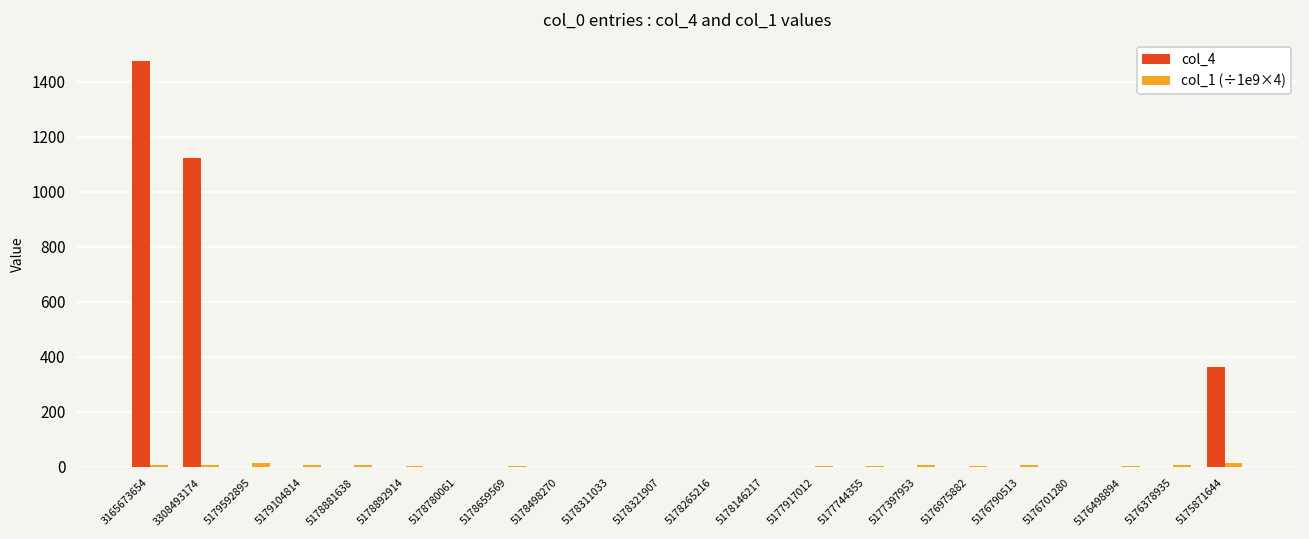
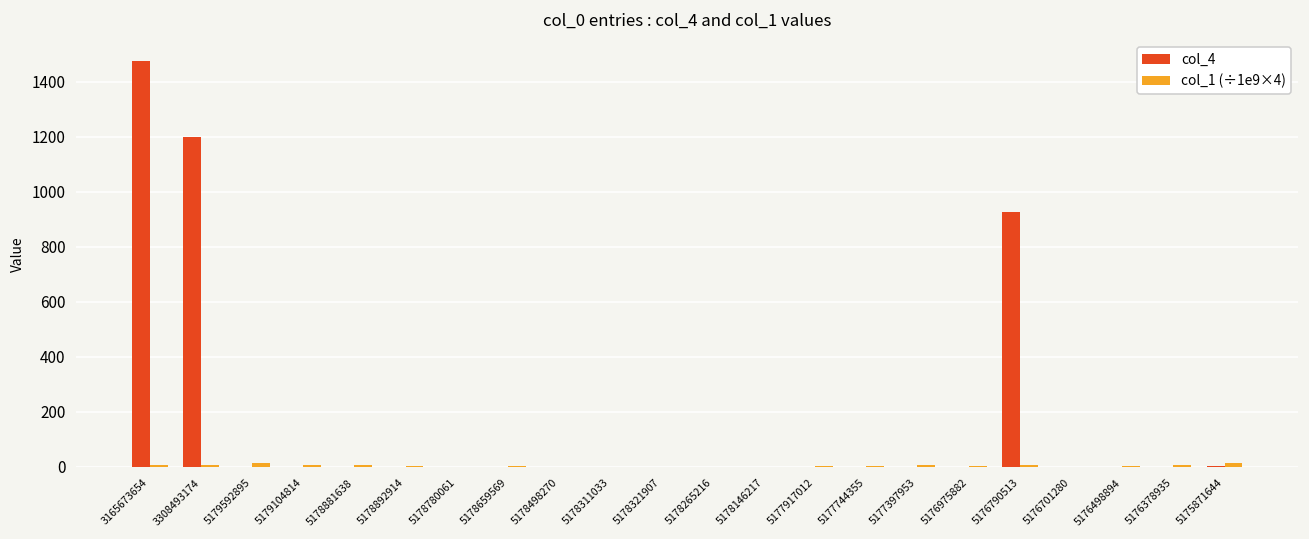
  {
    "col_4": {
      "3165673654": 1480,
-     "3308493174": 1120,
+     "3308493174": 1200,
      "5179592895": 0,
      "5179104814": 0,
      "5178881638": 0,
      "5178892914": 0,
      "5178780061": 0,
      "5178659569": 0,
      "5178498270": 0,
      "5178311033": 0,
      "5178321907": 0,
      "5178265216": 0,
      "5178146217": 0,
      "5177917012": 0,
      "5177744355": 0,
      "5177397953": 0,
      "5176975882": 0,
-     "5176790513": 0,
+     "5176790513": 930,
      "5176701280": 0,
      "5176498894": 0,
      "5176378935": 0,
-     "5175871644": 360
+     "5175871644": 0
    },
    "col_1 (÷1e9×4)": {
      "5179592895": 10,
      "5175871644": 10
    }
  }
